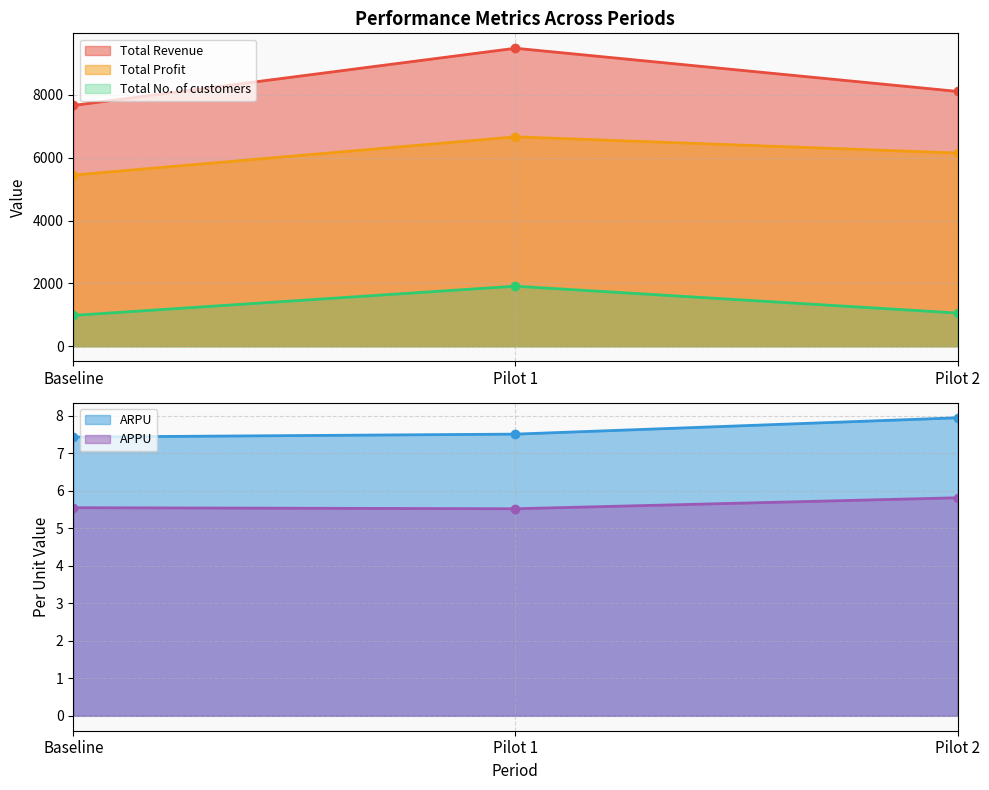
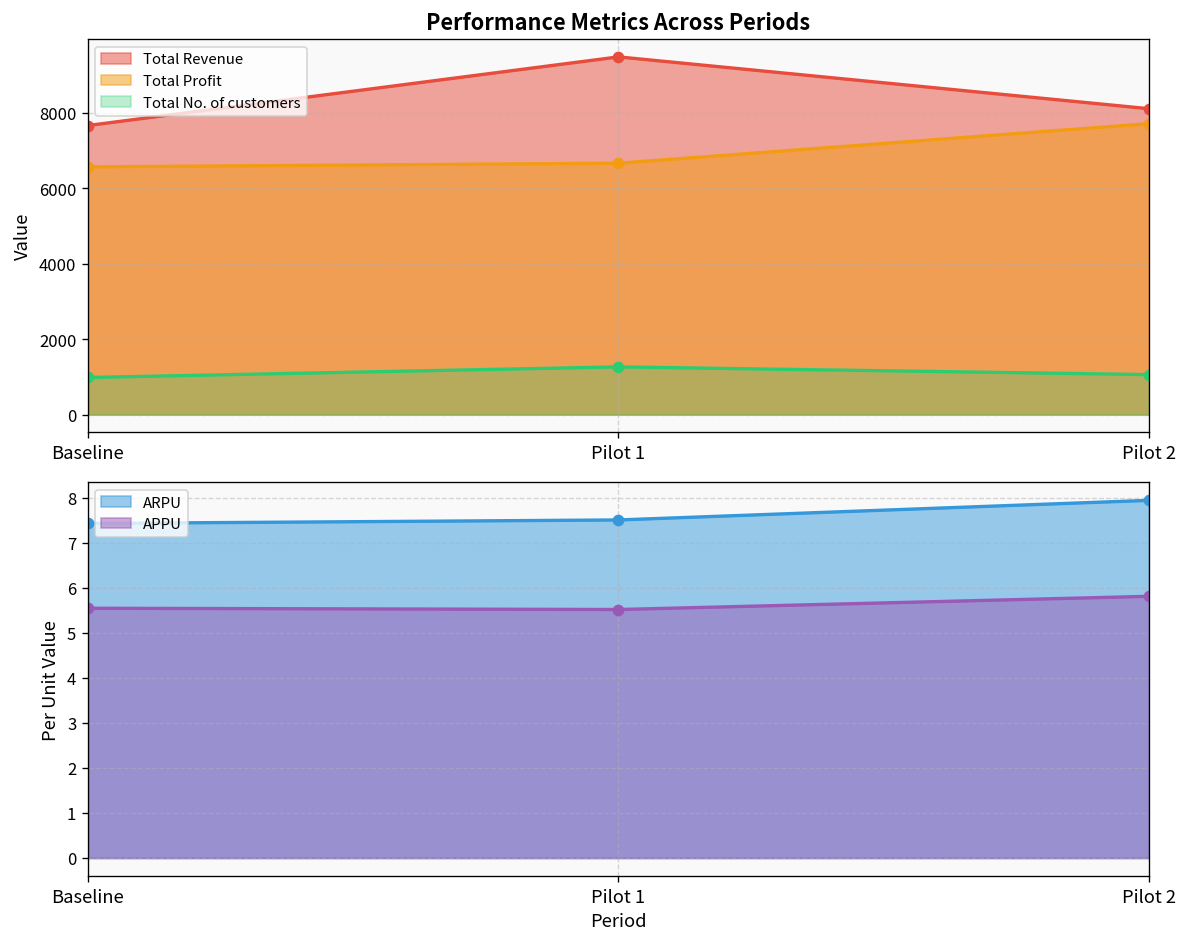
  {
    "Performance Metrics Across Periods": {
      "Total Revenue": {
        "Baseline": 7700,
        "Pilot 1": 9500,
        "Pilot 2": 8100
      },
      "Total Profit": {
-       "Baseline": 5400,
+       "Baseline": 6600,
        "Pilot 1": 6700,
-       "Pilot 2": 6100
+       "Pilot 2": 7700
      },
      "Total No. of customers": {
        "Baseline": 1000,
-       "Pilot 1": 1900,
+       "Pilot 1": 1300,
        "Pilot 2": 1100
      }
    }
  }
